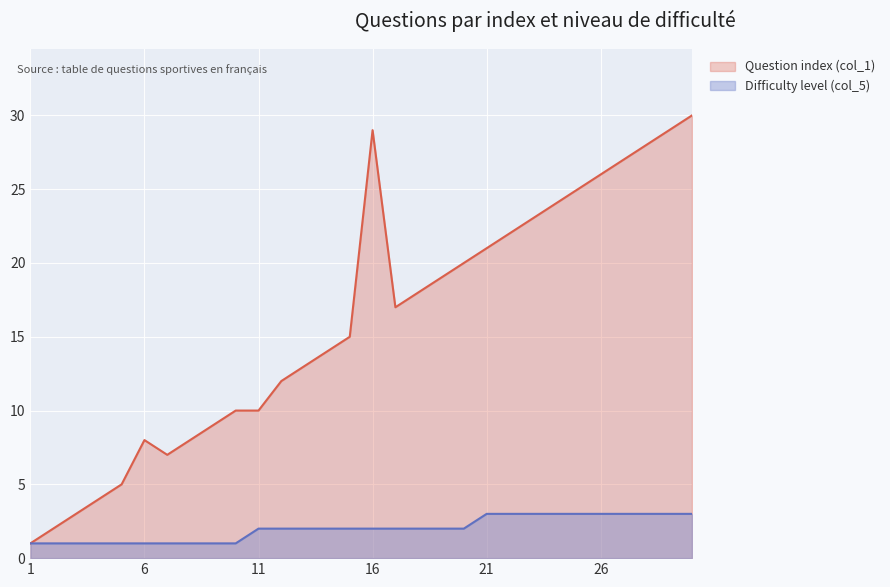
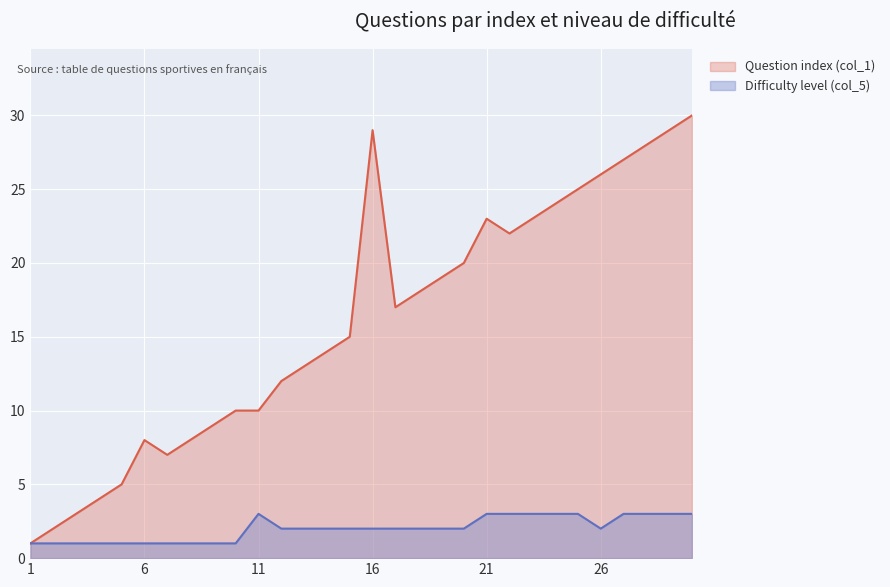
  {
    "Question index (col_1)": {
      "6": 8,
      "11": 10,
      "16": 29,
-     "21": 21,
+     "21": 23,
      "26": 26
    },
    "Difficulty level (col_5)": {
      "6": 1,
-     "11": 2,
+     "11": 3,
      "16": 2,
      "21": 3,
-     "26": 3
+     "26": 2
    }
  }
